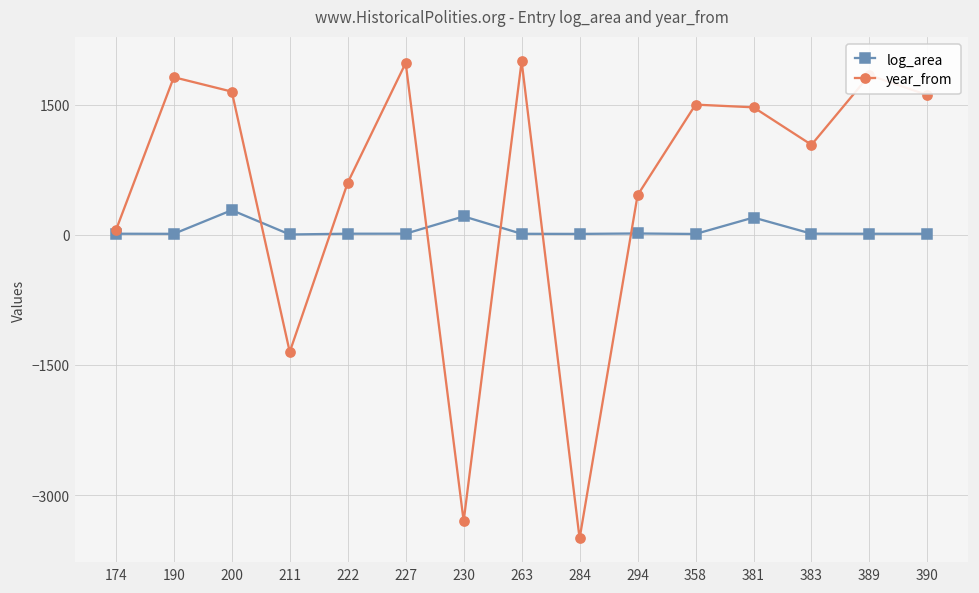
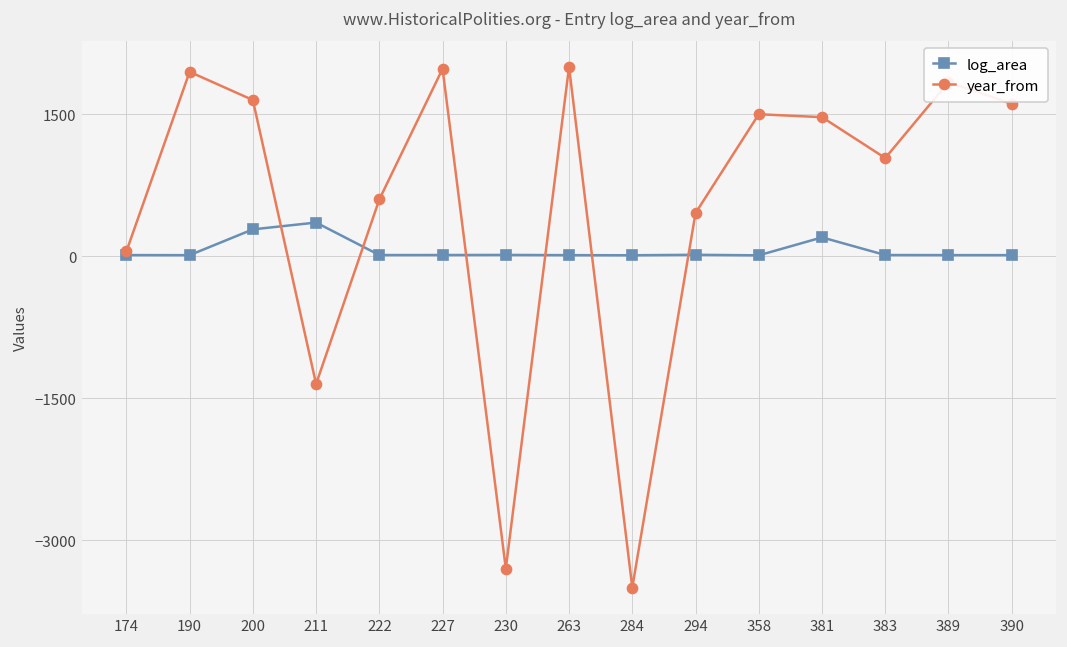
  {
    "log_area": {
      "174": 0,
      "190": 0,
      "200": 300,
-     "211": 0,
+     "211": 400,
      "222": 0,
      "227": 0,
-     "230": 200,
+     "230": 0,
      "263": 0,
      "284": 0,
      "294": 0,
      "358": 0,
      "381": 200,
      "383": 0,
      "389": 0,
      "390": 0
    },
    "year_from": {
      "174": 100,
-     "190": 1800,
+     "190": 1900,
      "200": 1700,
      "211": -1400,
      "222": 600,
      "227": 2000,
      "230": -3300,
      "263": 2000,
      "284": -3500,
      "294": 500,
      "358": 1500,
      "381": 1500,
      "383": 1000,
      "390": 1600
    }
  }
